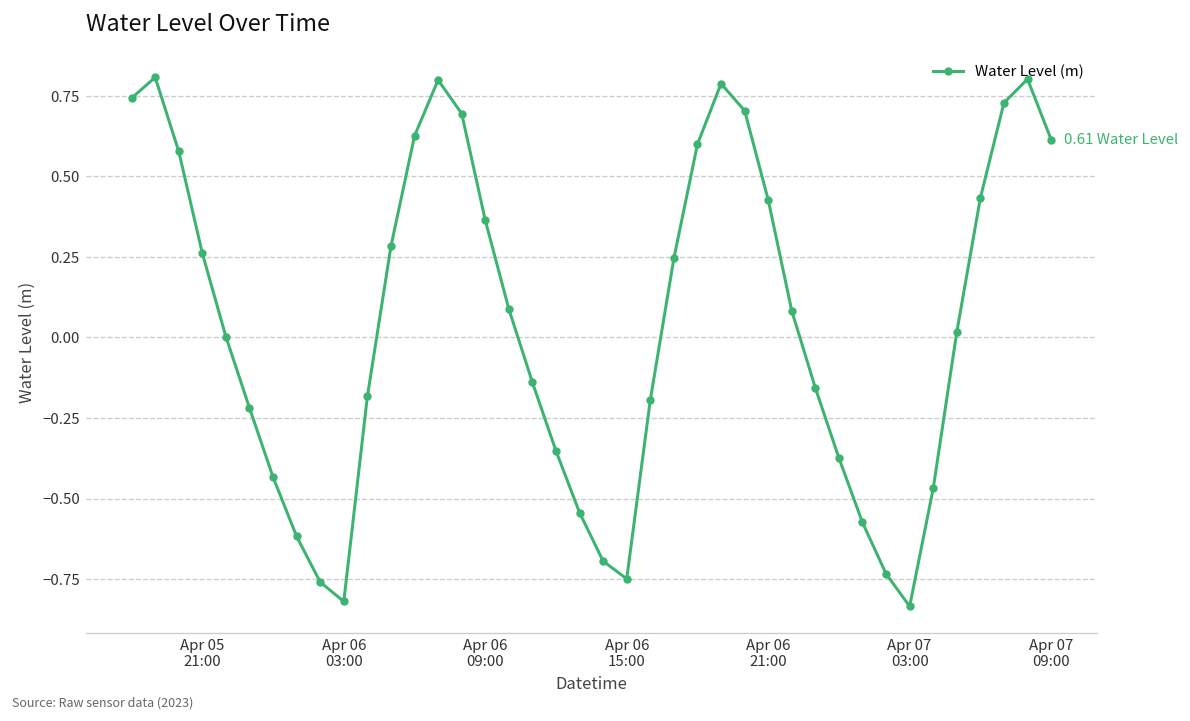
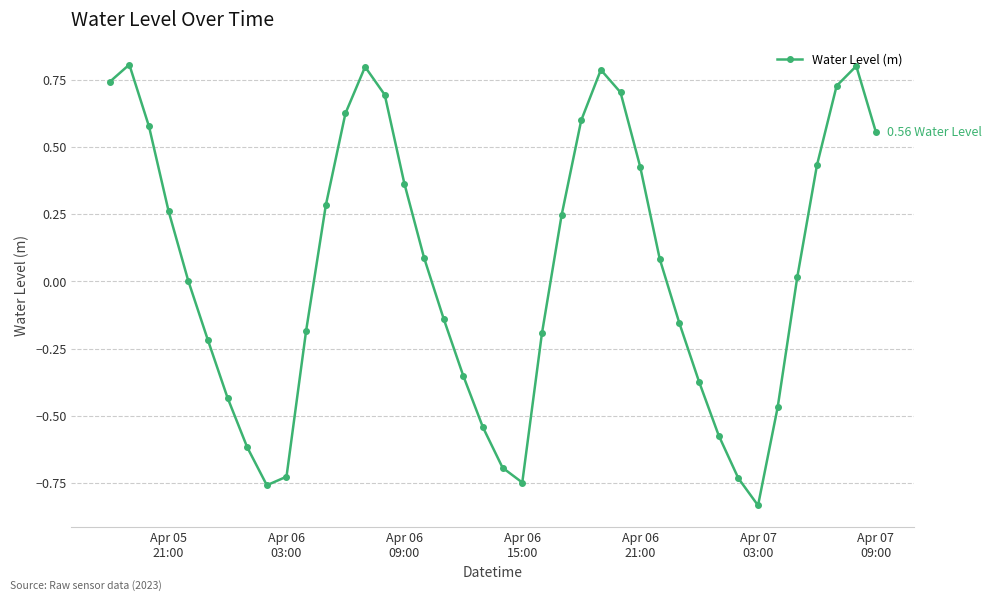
  {
-   "Apr 06 03:00": -0.82,
-   "Apr 07 09:00": 0.61
+   "Apr 06 03:00": -0.73,
+   "Apr 07 09:00": 0.56
  }
